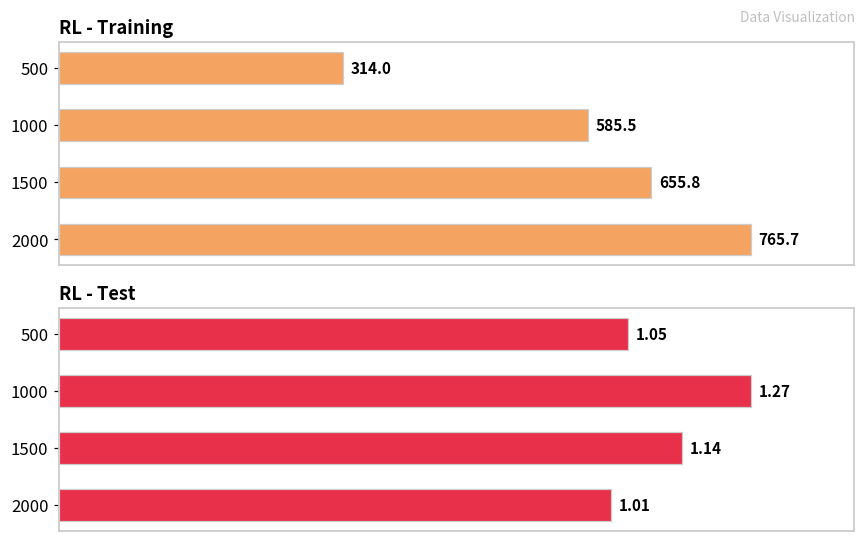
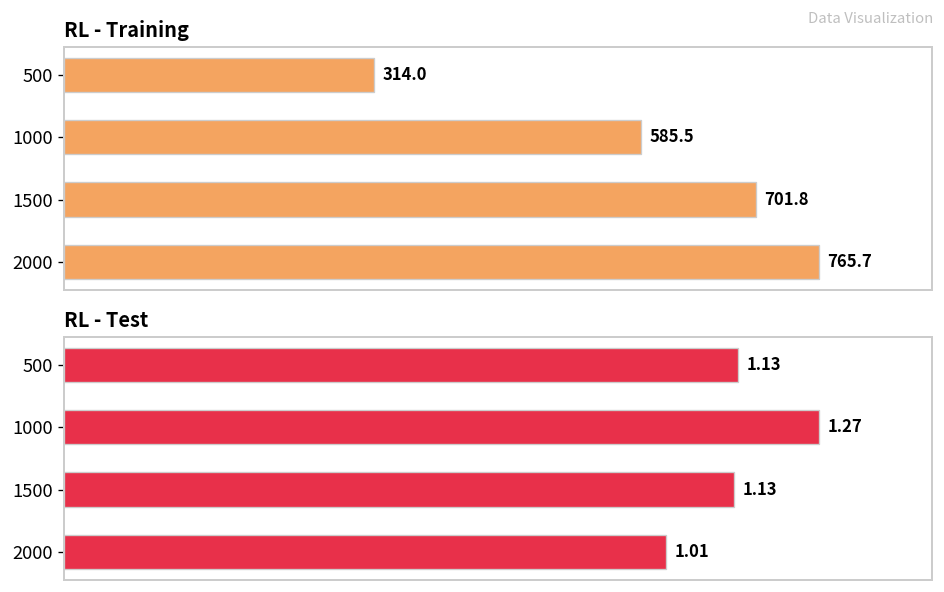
  {
    "RL - Training": {
      "500": 314.0,
      "1000": 585.5,
-     "1500": 655.8,
+     "1500": 701.8,
      "2000": 765.7
    },
    "RL - Test": {
-     "500": 1.05,
+     "500": 1.13,
      "1000": 1.27,
-     "1500": 1.14,
+     "1500": 1.13,
      "2000": 1.01
    }
  }
